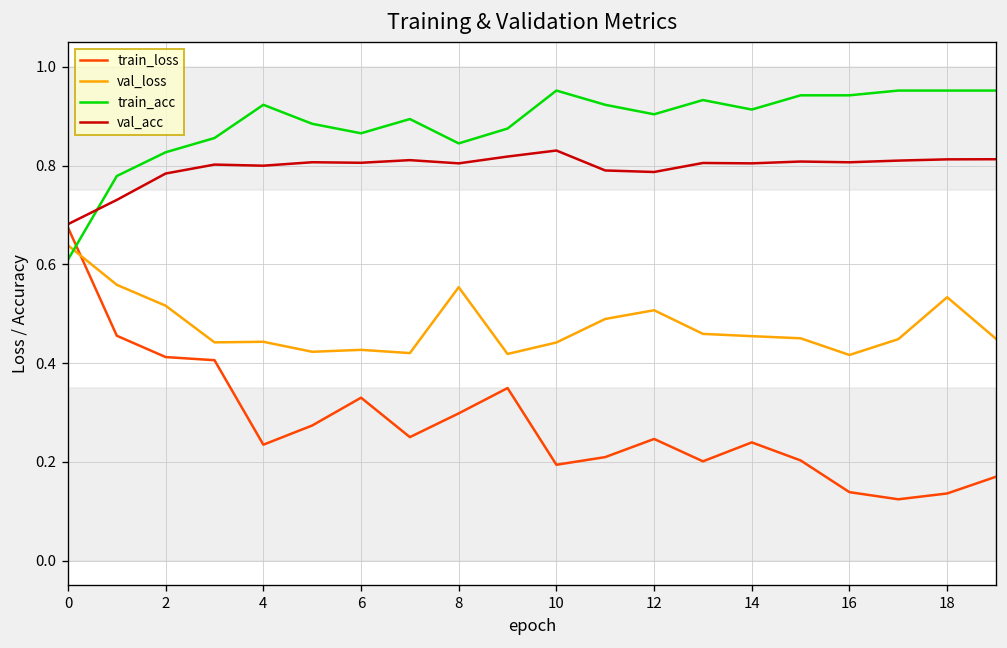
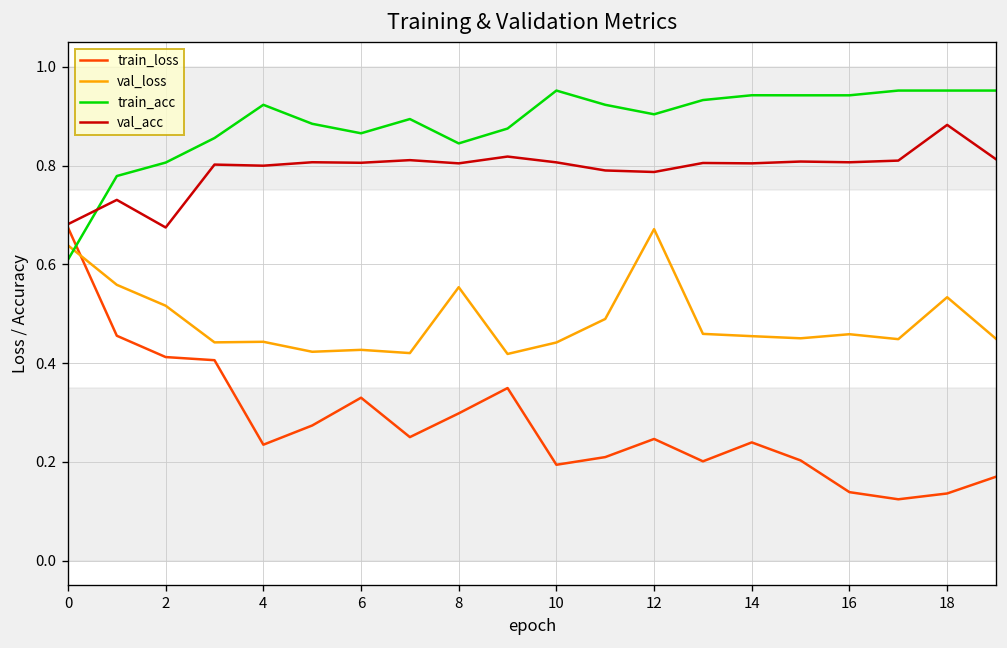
  {
    "train_loss": {
      "0": 0.67,
      "2": 0.41,
      "4": 0.23,
      "6": 0.33,
      "8": 0.30,
      "10": 0.19,
      "12": 0.25,
      "14": 0.24,
      "16": 0.14,
      "18": 0.14
    },
    "val_loss": {
      "0": 0.64,
      "2": 0.52,
      "4": 0.44,
      "6": 0.43,
      "8": 0.55,
      "10": 0.44,
-     "12": 0.51,
+     "12": 0.67,
      "14": 0.45,
-     "16": 0.42,
+     "16": 0.46,
      "18": 0.53
    },
    "train_acc": {
      "0": 0.61,
-     "2": 0.83,
+     "2": 0.81,
      "4": 0.92,
      "6": 0.87,
      "8": 0.84,
      "10": 0.95,
      "12": 0.90,
-     "14": 0.91,
+     "14": 0.94,
      "16": 0.94,
      "18": 0.95
    },
    "val_acc": {
      "0": 0.68,
-     "2": 0.78,
+     "2": 0.67,
      "4": 0.80,
      "6": 0.81,
      "8": 0.80,
-     "10": 0.83,
+     "10": 0.81,
      "12": 0.79,
      "14": 0.80,
      "16": 0.81,
-     "18": 0.81
+     "18": 0.88
    }
  }
